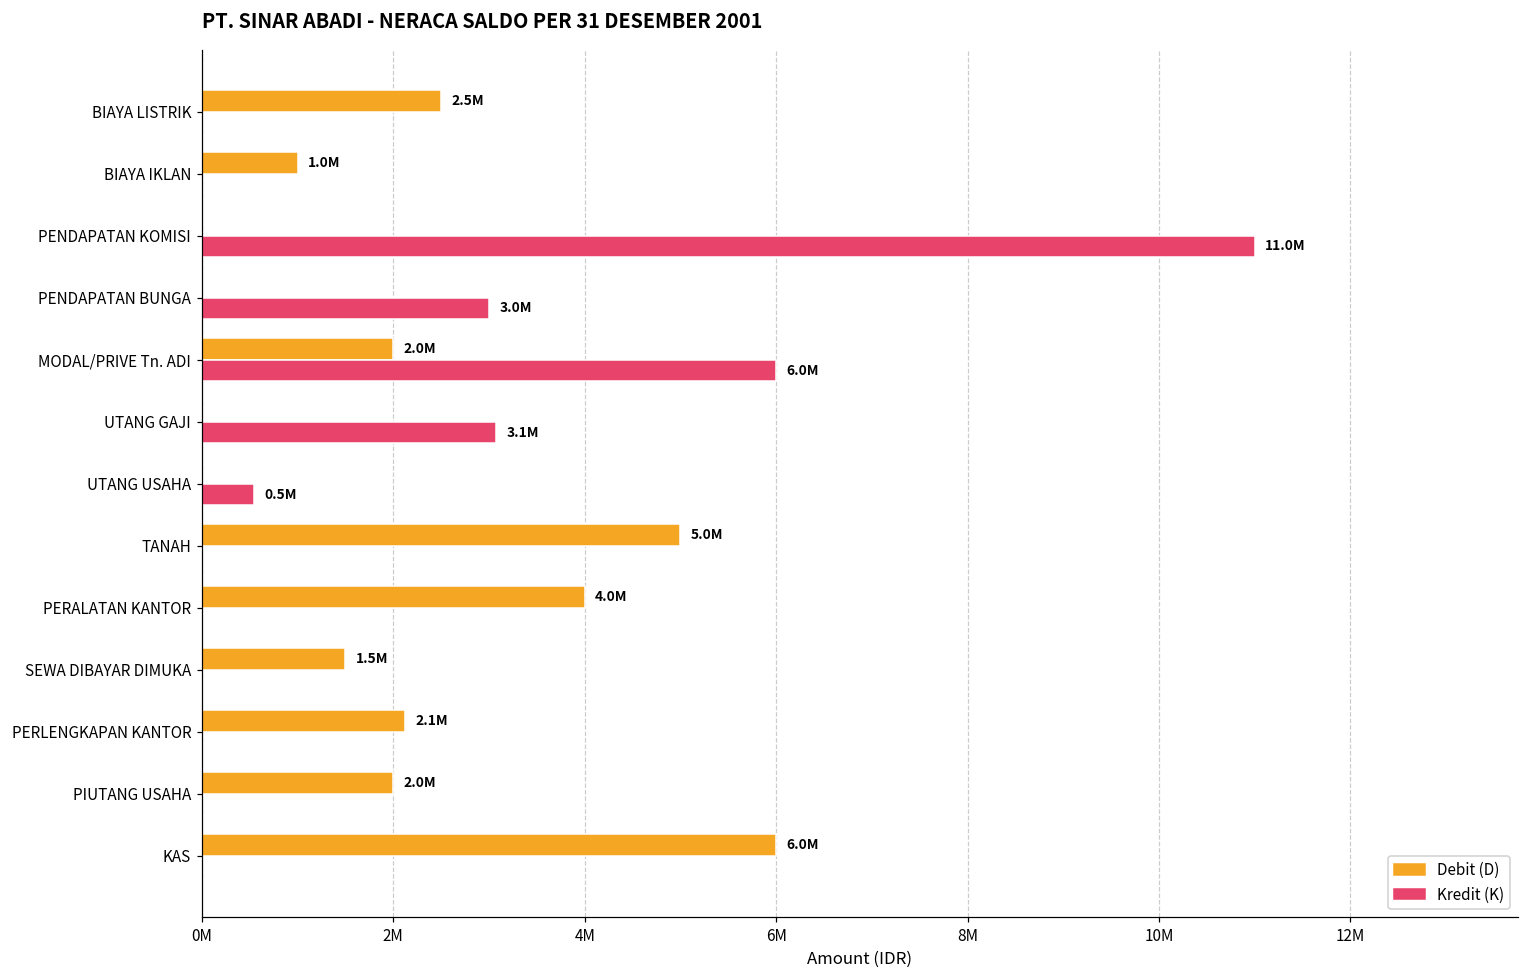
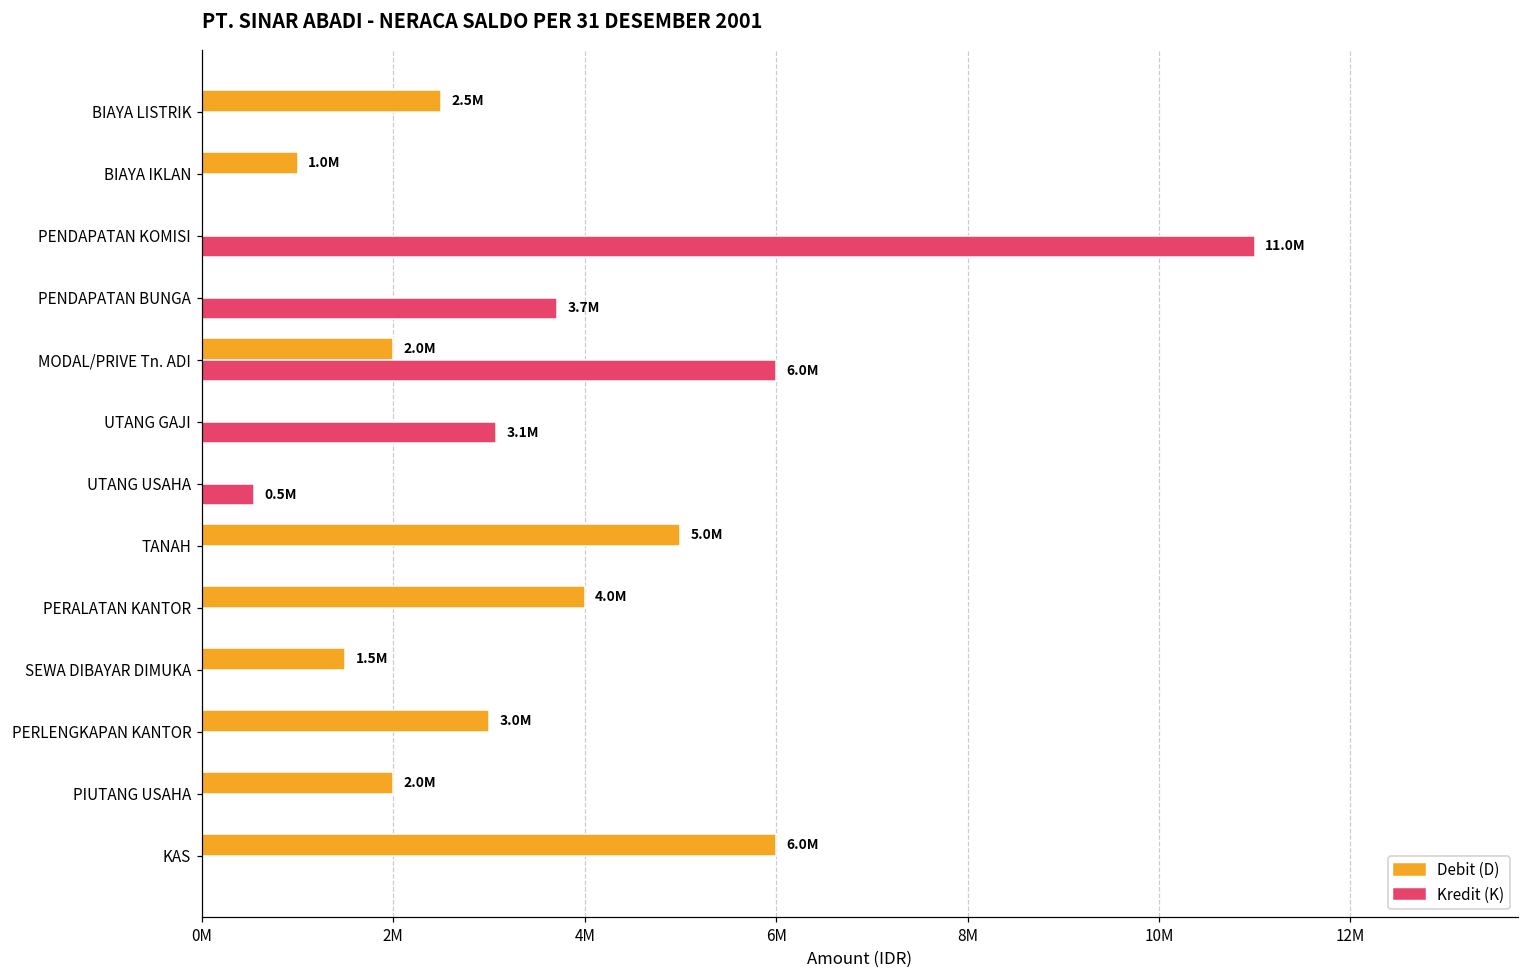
  {
    "Debit (D)": {
      "BIAYA LISTRIK": "2.5M",
      "BIAYA IKLAN": "1.0M",
      "MODAL/PRIVE Tn. ADI": "2.0M",
      "TANAH": "5.0M",
      "PERALATAN KANTOR": "4.0M",
      "SEWA DIBAYAR DIMUKA": "1.5M",
-     "PERLENGKAPAN KANTOR": "2.1M",
+     "PERLENGKAPAN KANTOR": "3.0M",
      "PIUTANG USAHA": "2.0M",
      "KAS": "6.0M"
    },
    "Kredit (K)": {
      "PENDAPATAN KOMISI": "11.0M",
-     "PENDAPATAN BUNGA": "3.0M",
+     "PENDAPATAN BUNGA": "3.7M",
      "MODAL/PRIVE Tn. ADI": "6.0M",
      "UTANG GAJI": "3.1M",
      "UTANG USAHA": "0.5M"
    }
  }
